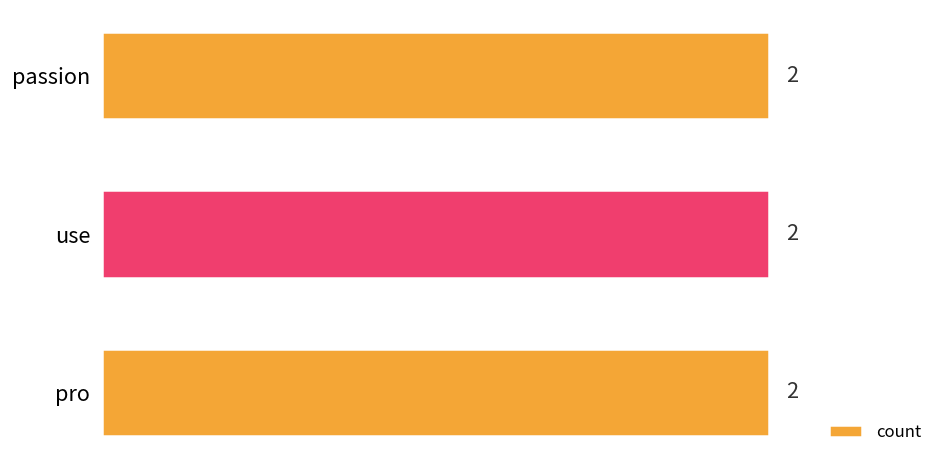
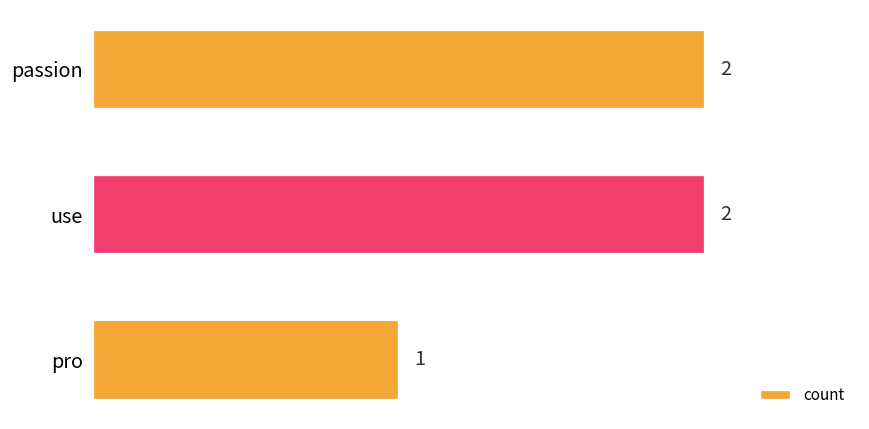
  {
    "passion": 2,
    "use": 2,
-   "pro": 2
+   "pro": 1
  }
